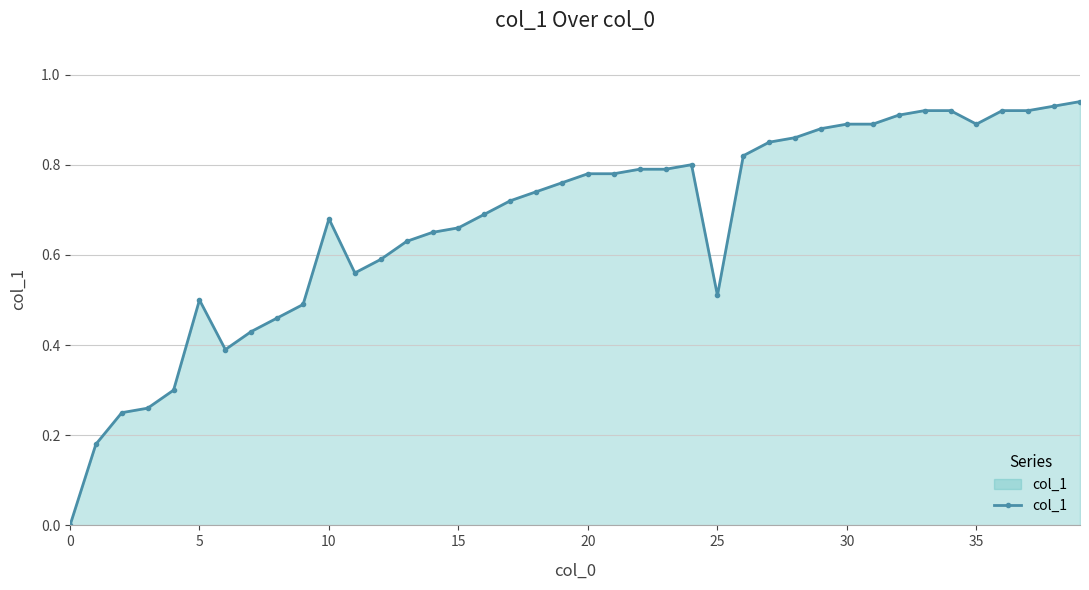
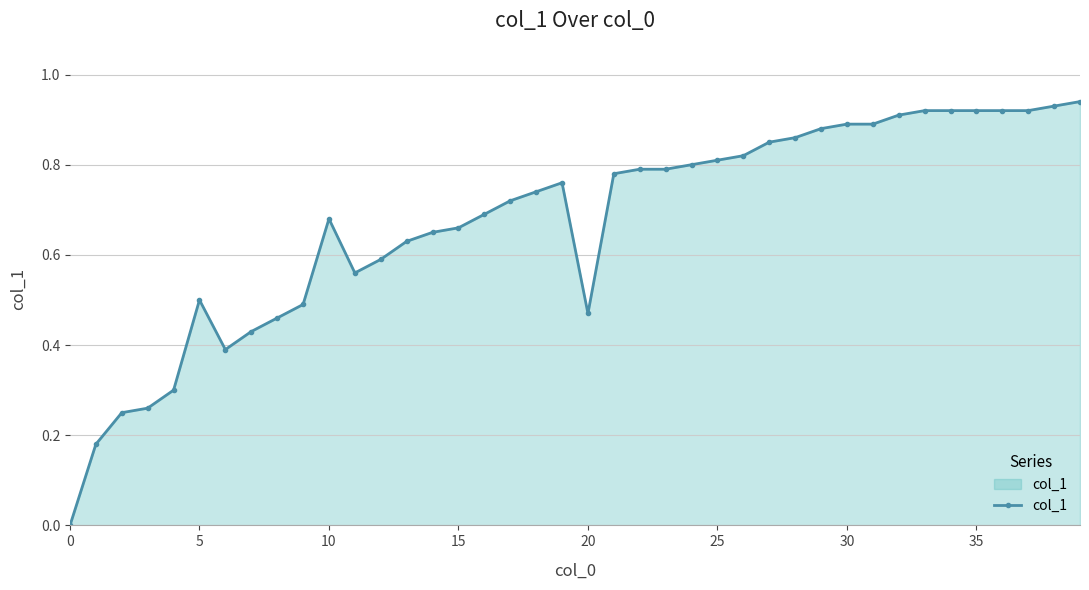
  {
    "0": 0.00,
    "5": 0.50,
    "10": 0.68,
    "15": 0.66,
-   "20": 0.78,
-   "25": 0.51,
+   "20": 0.47,
+   "25": 0.81,
    "30": 0.89,
-   "35": 0.89
+   "35": 0.92
  }
